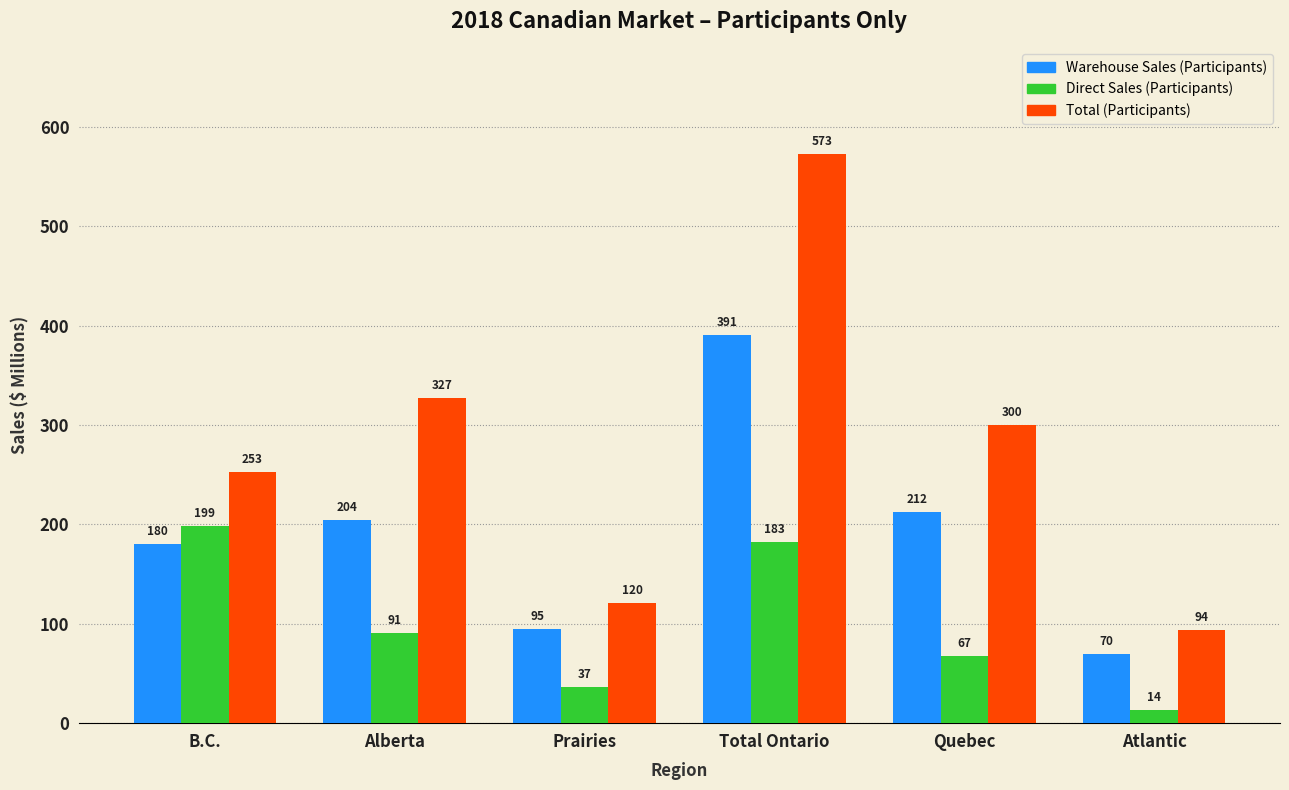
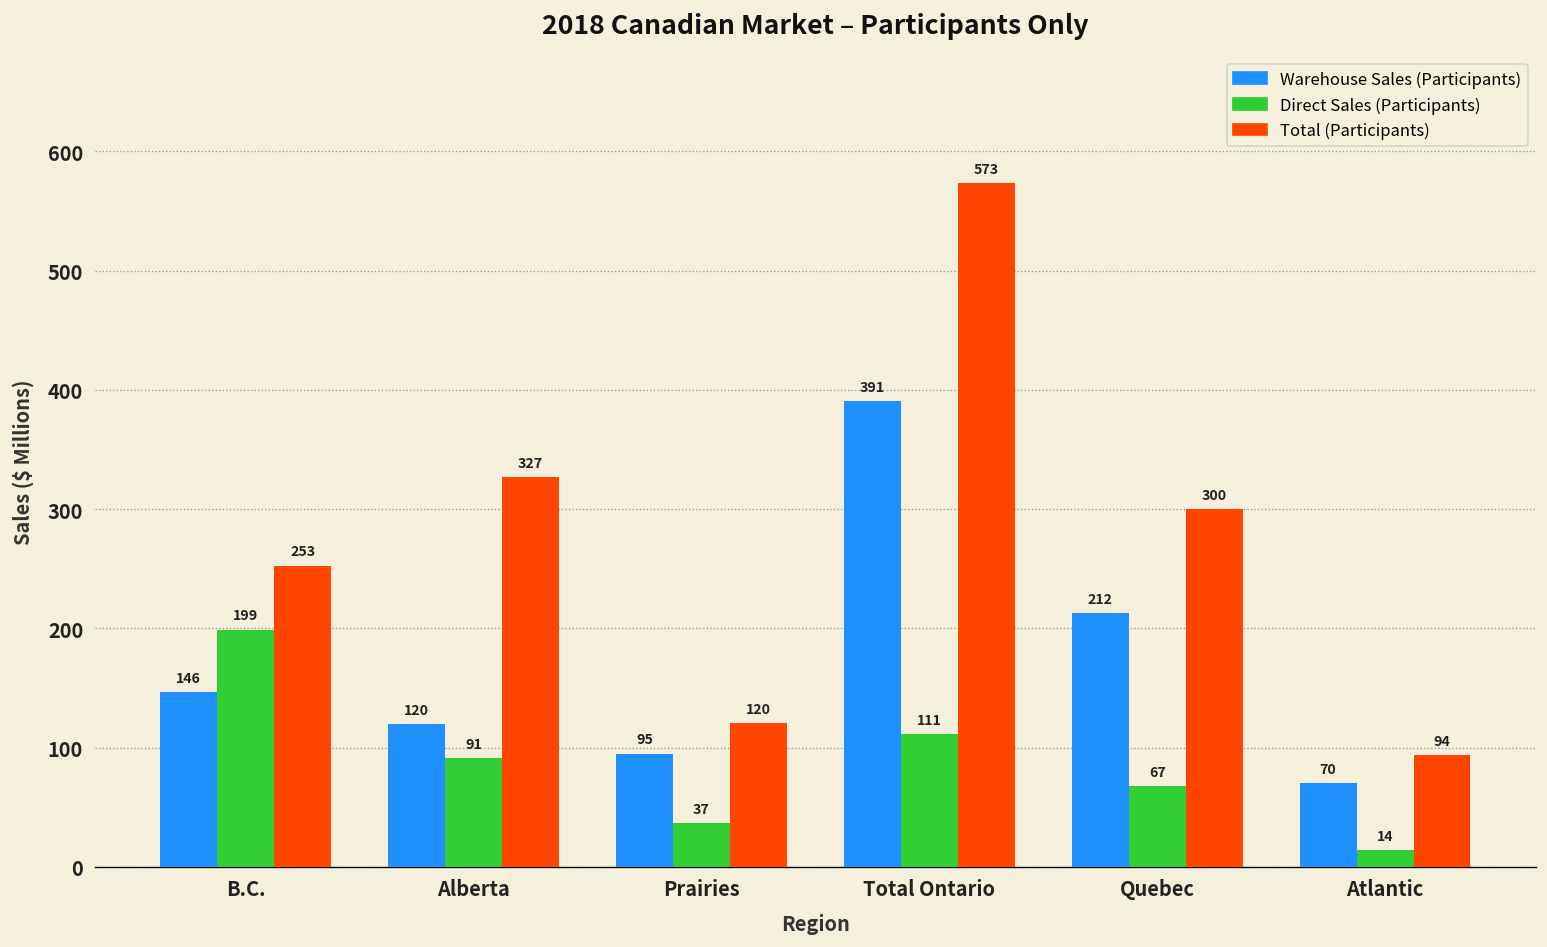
  {
    "Warehouse Sales (Participants)": {
-     "B.C.": 180,
-     "Alberta": 204,
+     "B.C.": 146,
+     "Alberta": 120,
      "Prairies": 95,
      "Total Ontario": 391,
      "Quebec": 212,
      "Atlantic": 70
    },
    "Direct Sales (Participants)": {
      "B.C.": 199,
      "Alberta": 91,
      "Prairies": 37,
-     "Total Ontario": 183,
+     "Total Ontario": 111,
      "Quebec": 67,
      "Atlantic": 14
    },
    "Total (Participants)": {
      "B.C.": 253,
      "Alberta": 327,
      "Prairies": 120,
      "Total Ontario": 573,
      "Quebec": 300,
      "Atlantic": 94
    }
  }
